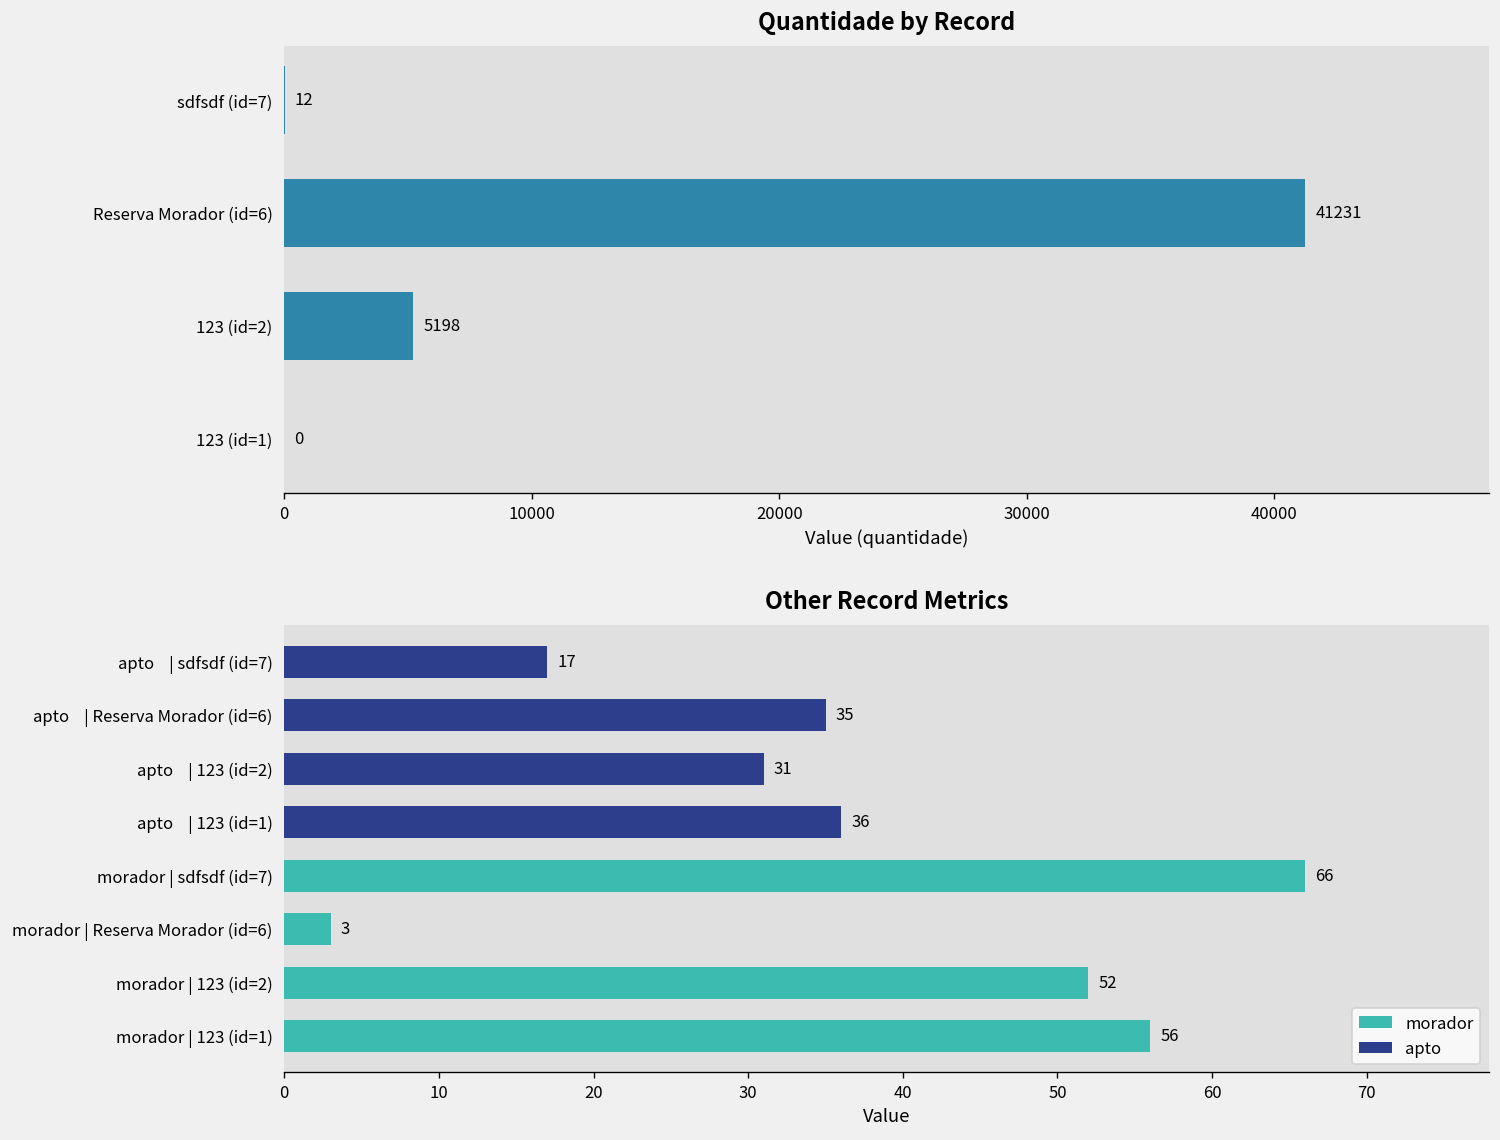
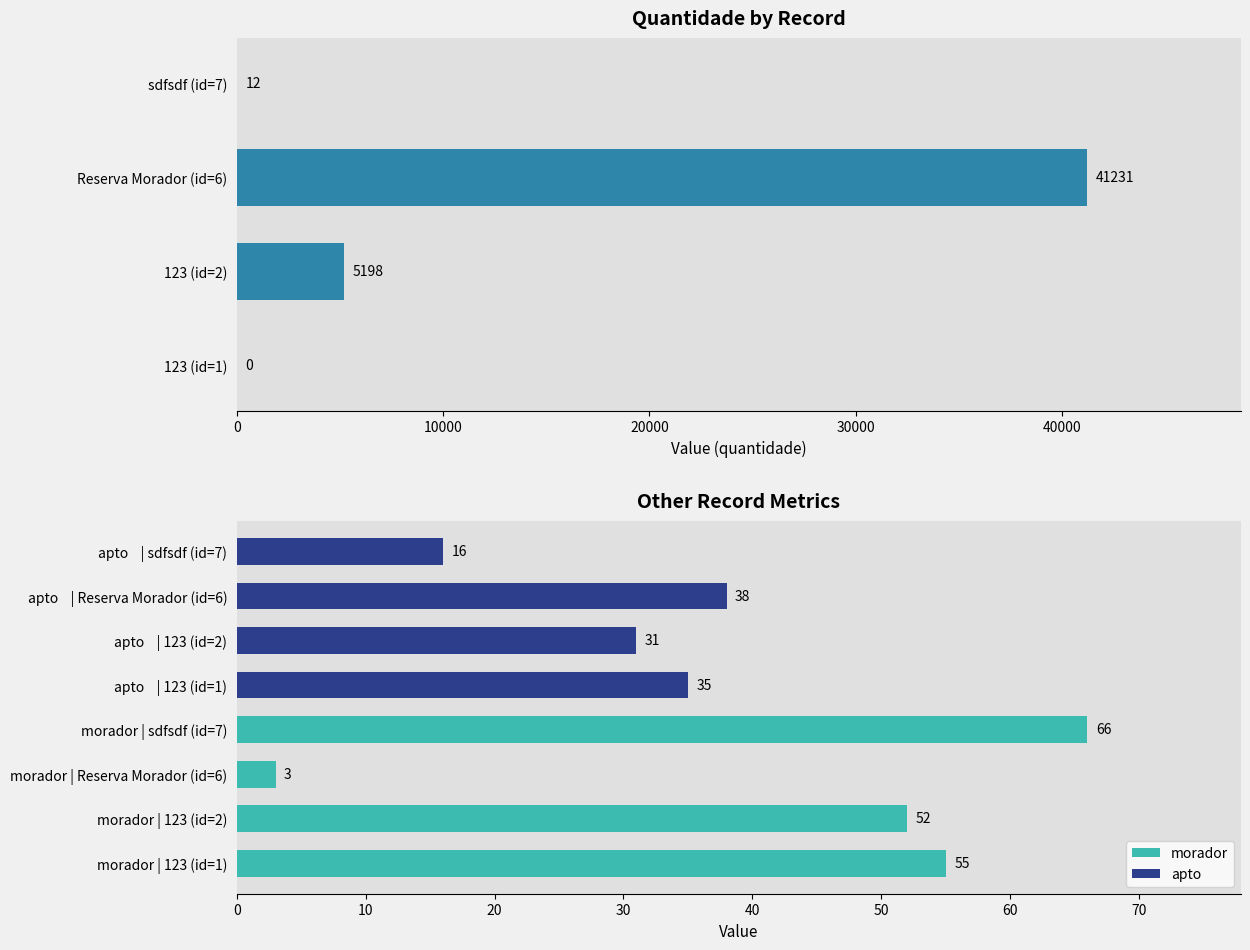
  {
    "Quantidade by Record": {
      "sdfsdf (id=7)": 12,
      "Reserva Morador (id=6)": 41231,
      "123 (id=2)": 5198,
      "123 (id=1)": 0
    },
    "Other Record Metrics": {
      "morador": {
        "morador | sdfsdf (id=7)": 66,
        "morador | Reserva Morador (id=6)": 3,
        "morador | 123 (id=2)": 52,
-       "morador | 123 (id=1)": 56
+       "morador | 123 (id=1)": 55
      },
      "apto": {
-       "apto | sdfsdf (id=7)": 17,
-       "apto | Reserva Morador (id=6)": 35,
+       "apto | sdfsdf (id=7)": 16,
+       "apto | Reserva Morador (id=6)": 38,
        "apto | 123 (id=2)": 31,
-       "apto | 123 (id=1)": 36
+       "apto | 123 (id=1)": 35
      }
    }
  }
